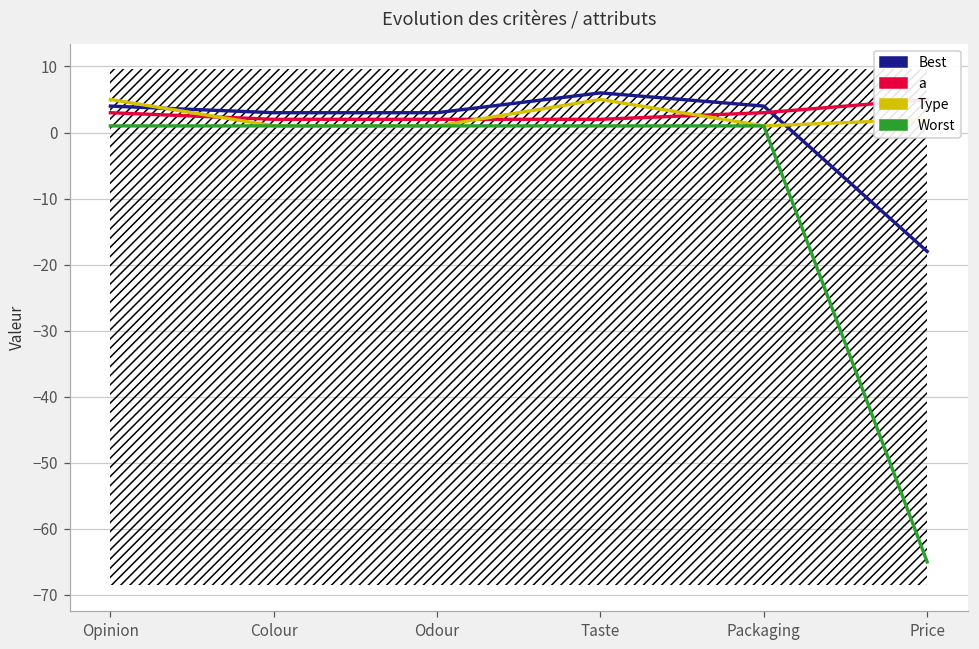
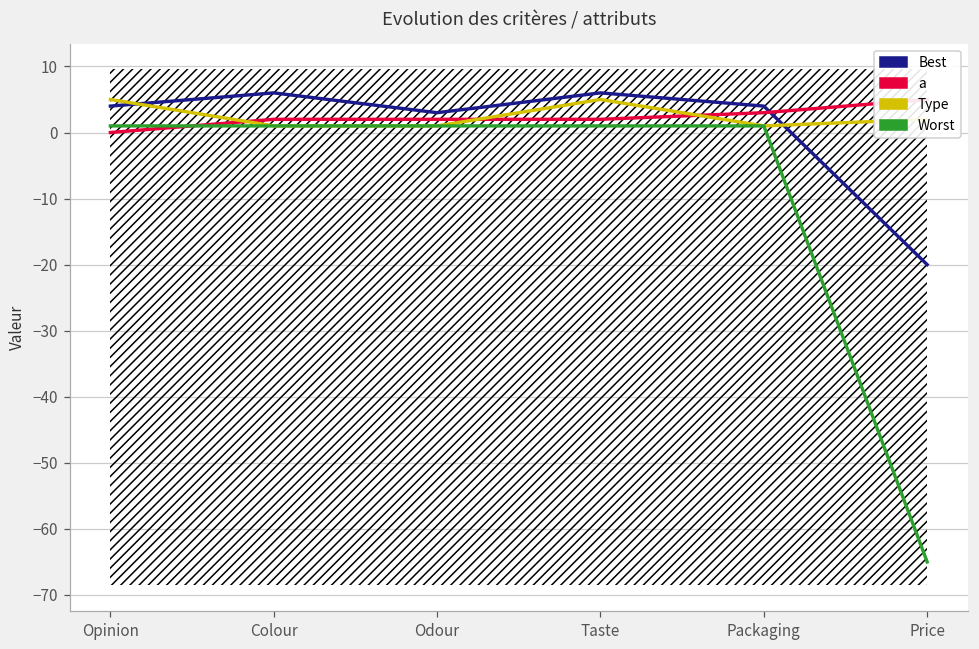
  {
    "Best": {
      "Opinion": 4,
-     "Colour": 3,
+     "Colour": 6,
      "Odour": 3,
      "Taste": 6,
      "Packaging": 4,
-     "Price": -18
+     "Price": -20
    },
    "a": {
-     "Opinion": 3,
+     "Opinion": 0,
      "Colour": 2,
      "Odour": 2,
      "Taste": 2,
      "Packaging": 3
    },
    "Type": {
      "Opinion": 5,
      "Taste": 5
    },
    "Worst": {
      "Opinion": 1,
      "Taste": 1,
      "Price": -65
    }
  }
